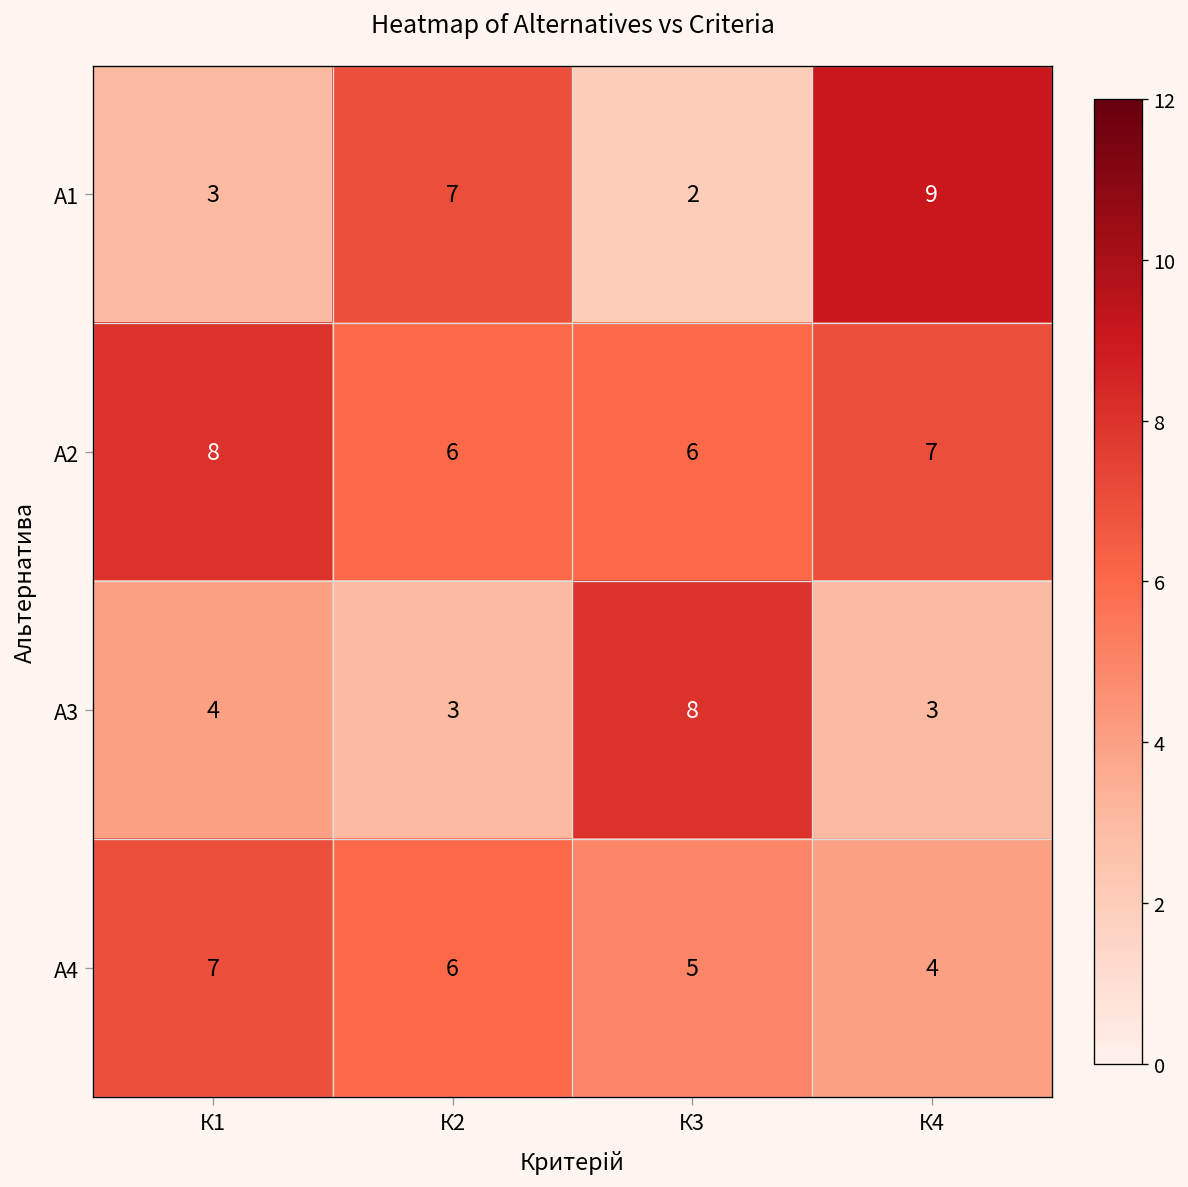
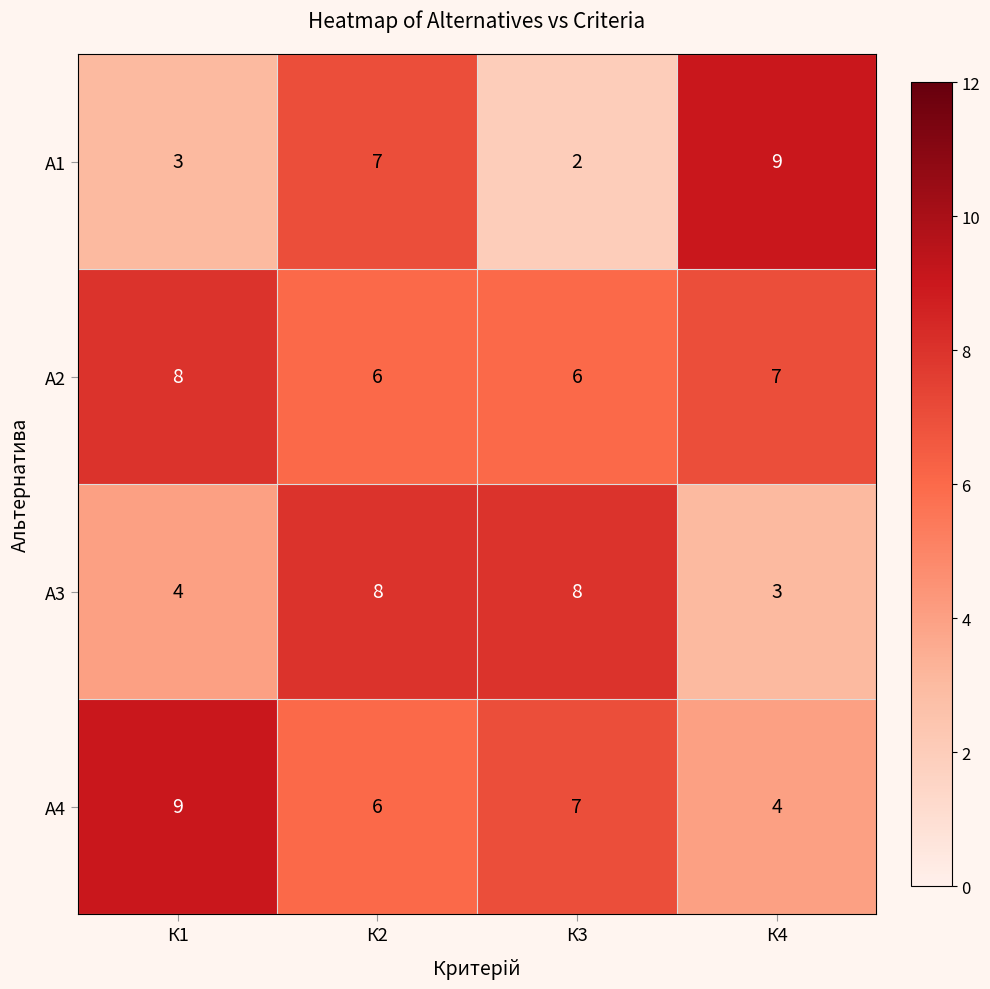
  {
    "А1": {
      "К1": 3,
      "К2": 7,
      "К3": 2,
      "К4": 9
    },
    "А2": {
      "К1": 8,
      "К2": 6,
      "К3": 6,
      "К4": 7
    },
    "А3": {
      "К1": 4,
-     "К2": 3,
+     "К2": 8,
      "К3": 8,
      "К4": 3
    },
    "А4": {
-     "К1": 7,
+     "К1": 9,
      "К2": 6,
-     "К3": 5,
+     "К3": 7,
      "К4": 4
    }
  }
